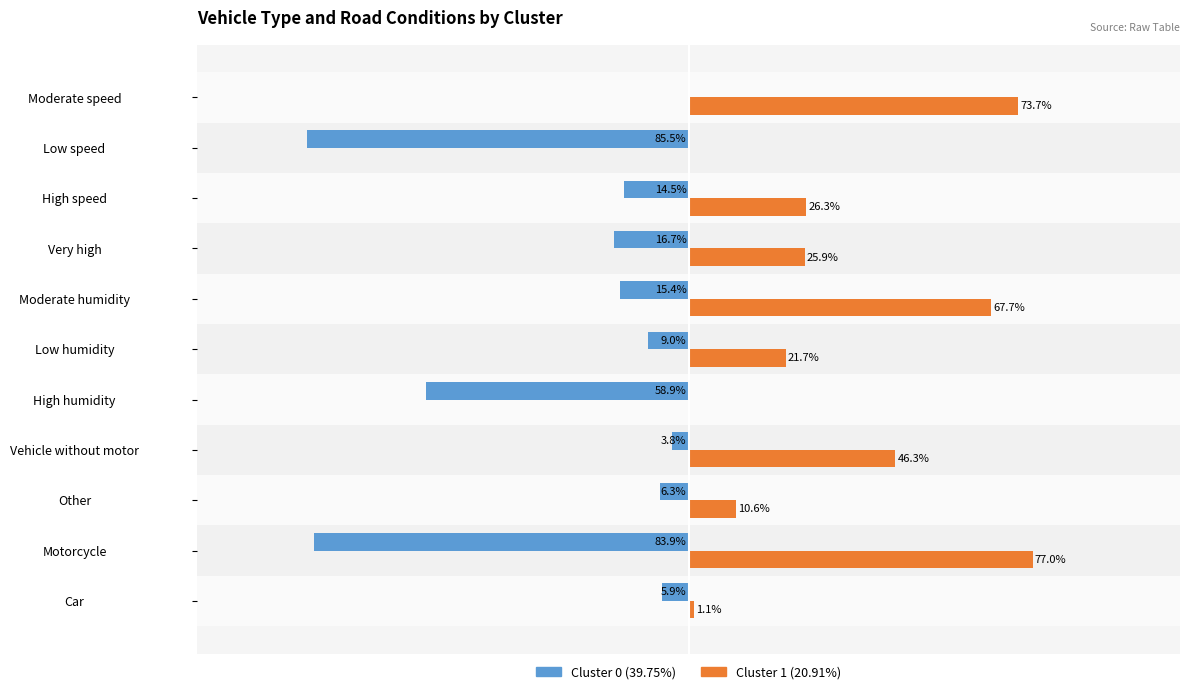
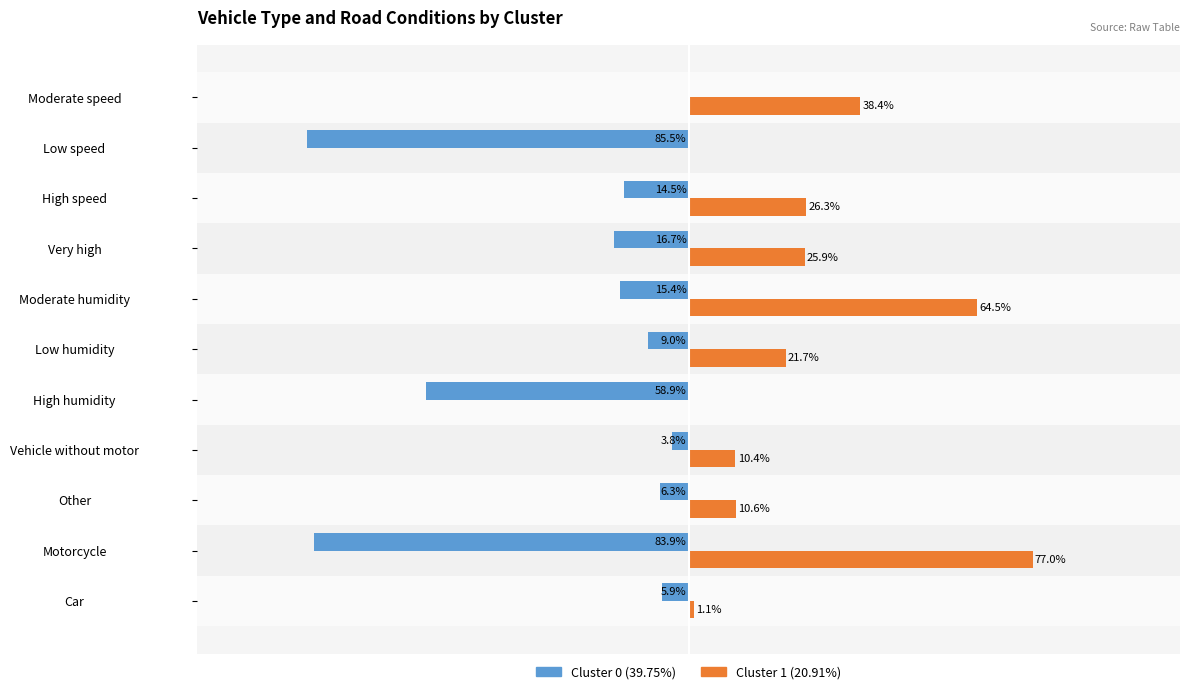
  {
    "Cluster 1 (20.91%)": {
-     "Moderate speed": "73.7%",
+     "Moderate speed": "38.4%",
      "High speed": "26.3%",
      "Very high": "25.9%",
-     "Moderate humidity": "67.7%",
+     "Moderate humidity": "64.5%",
      "Low humidity": "21.7%",
-     "Vehicle without motor": "46.3%",
+     "Vehicle without motor": "10.4%",
      "Other": "10.6%",
      "Motorcycle": "77.0%",
      "Car": "1.1%"
    }
  }
